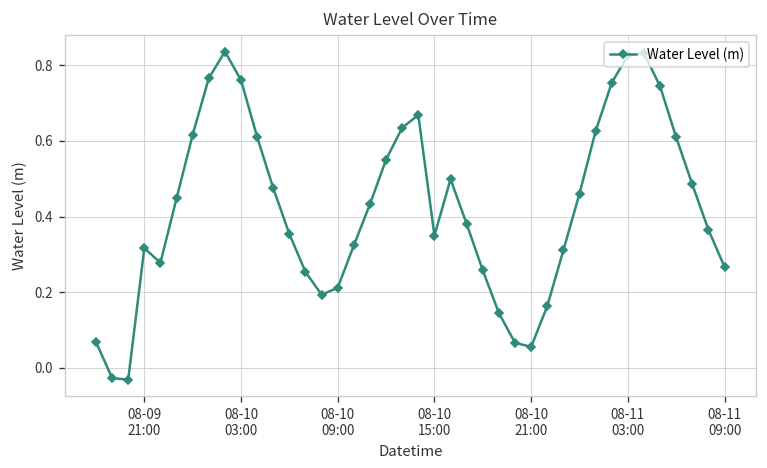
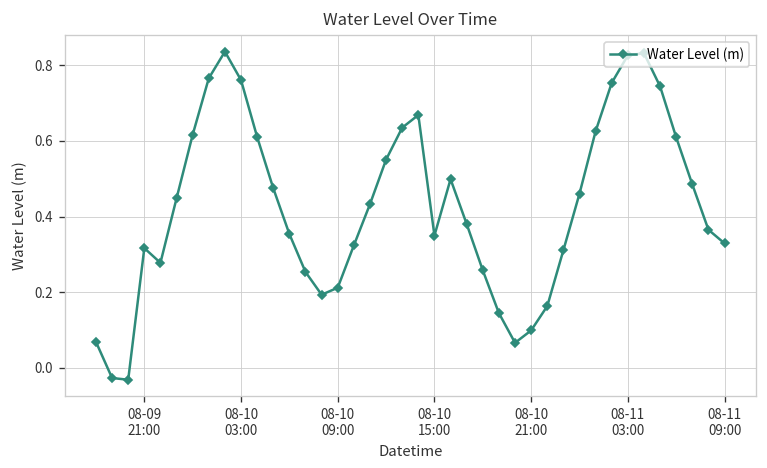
  {
    "08-09 21:00": 0.32,
    "08-10 03:00": 0.76,
    "08-10 09:00": 0.21,
    "08-10 15:00": 0.35,
-   "08-10 21:00": 0.05,
-   "08-11 09:00": 0.27
+   "08-10 21:00": 0.10,
+   "08-11 09:00": 0.33
  }
